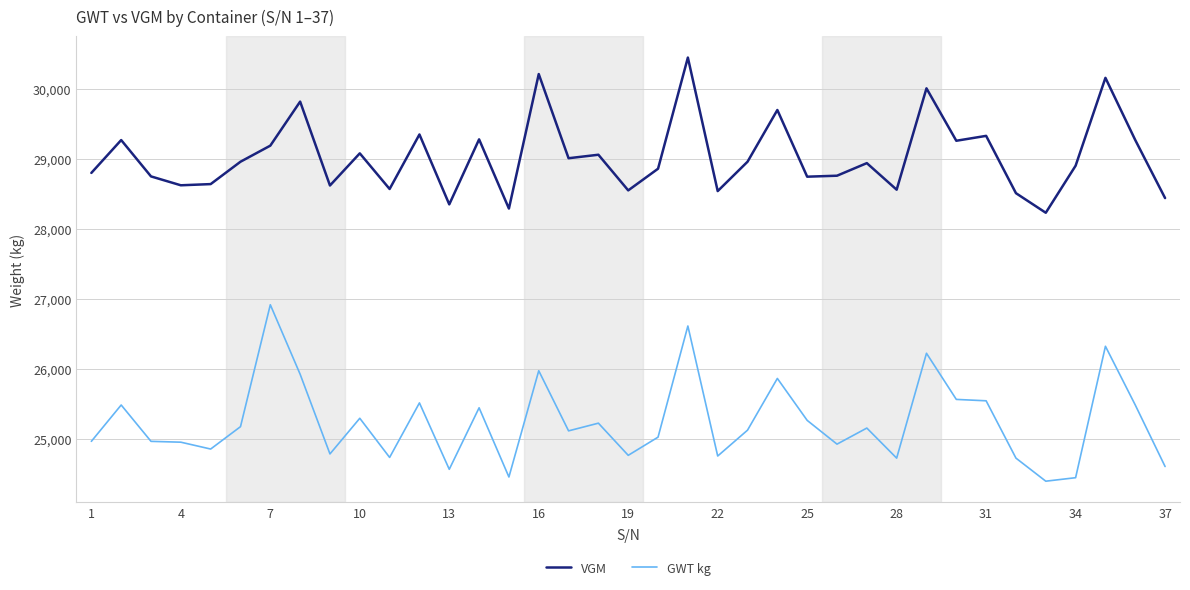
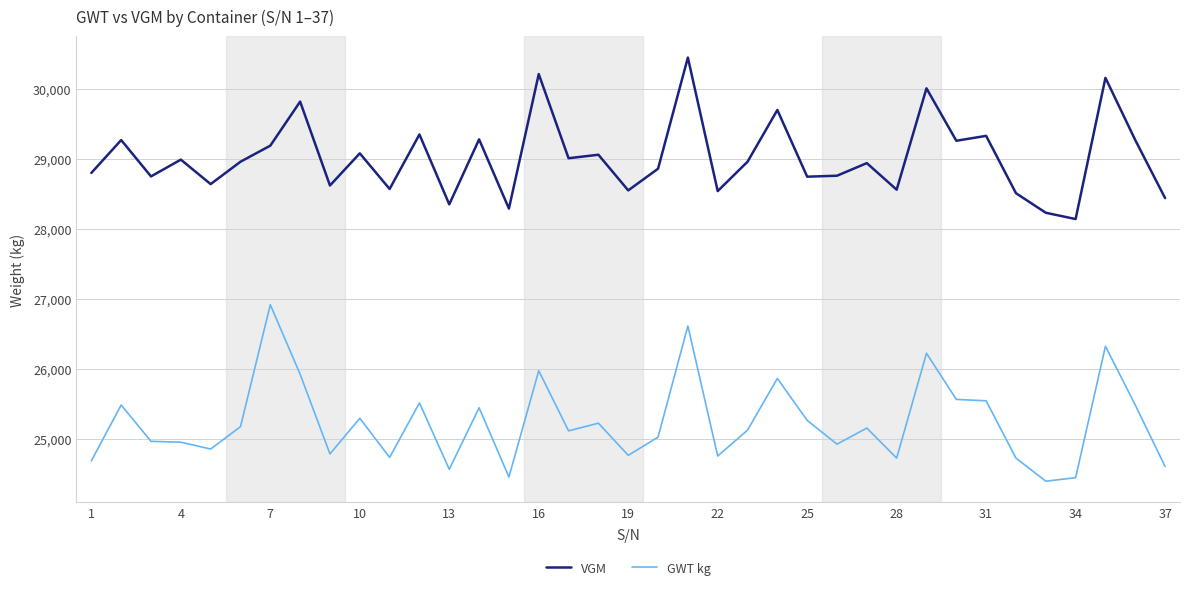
  {
    "VGM": {
      "1": "28,800",
-     "4": "28,600",
+     "4": "29,000",
      "7": "29,200",
      "10": "29,100",
      "13": "28,400",
      "16": "30,200",
      "19": "28,600",
      "22": "28,500",
      "25": "28,700",
      "28": "28,600",
      "31": "29,300",
-     "34": "28,900",
+     "34": "28,100",
      "37": "28,400"
    },
    "GWT kg": {
-     "1": "25,000",
+     "1": "24,700",
      "4": "24,900",
      "7": "26,900",
      "10": "25,300",
      "13": "24,600",
      "16": "26,000",
      "19": "24,800",
      "22": "24,800",
      "25": "25,300",
      "28": "24,700",
      "31": "25,500",
      "34": "24,400",
      "37": "24,600"
    }
  }
